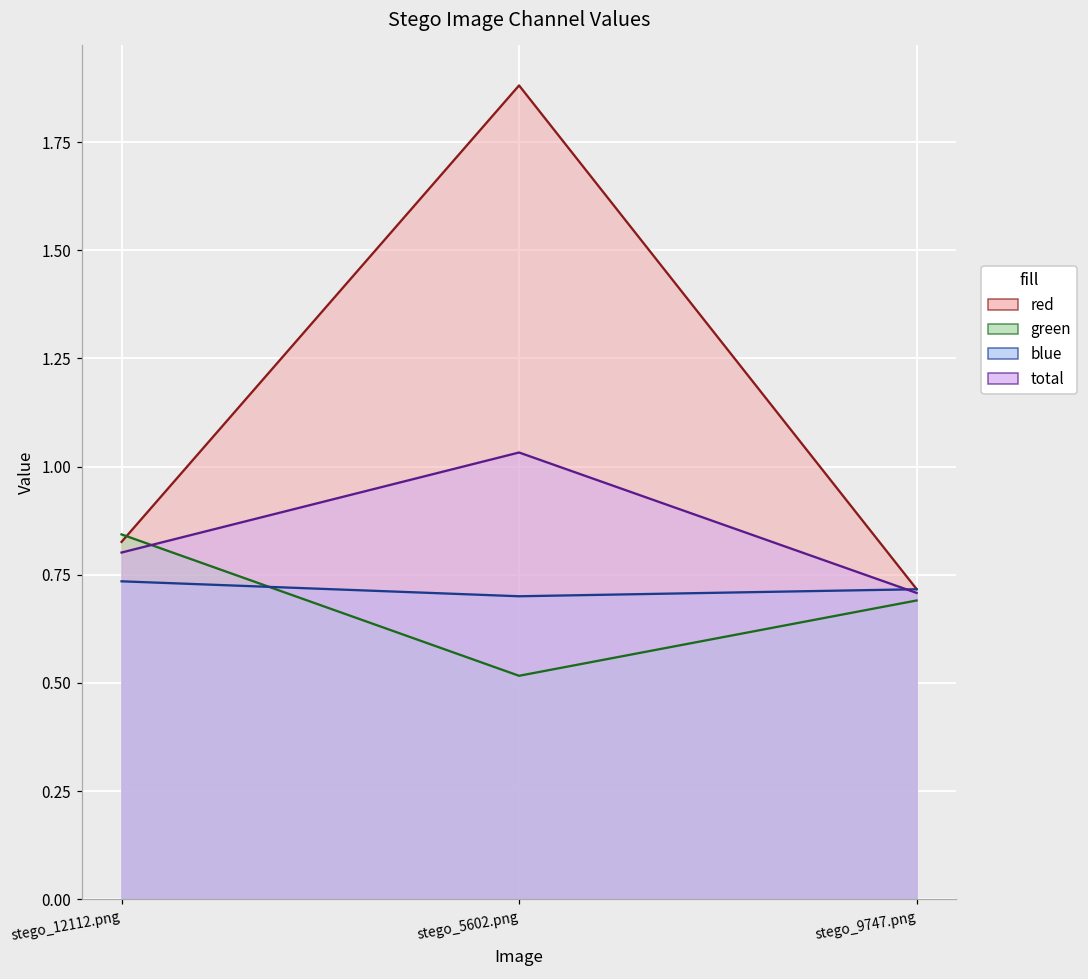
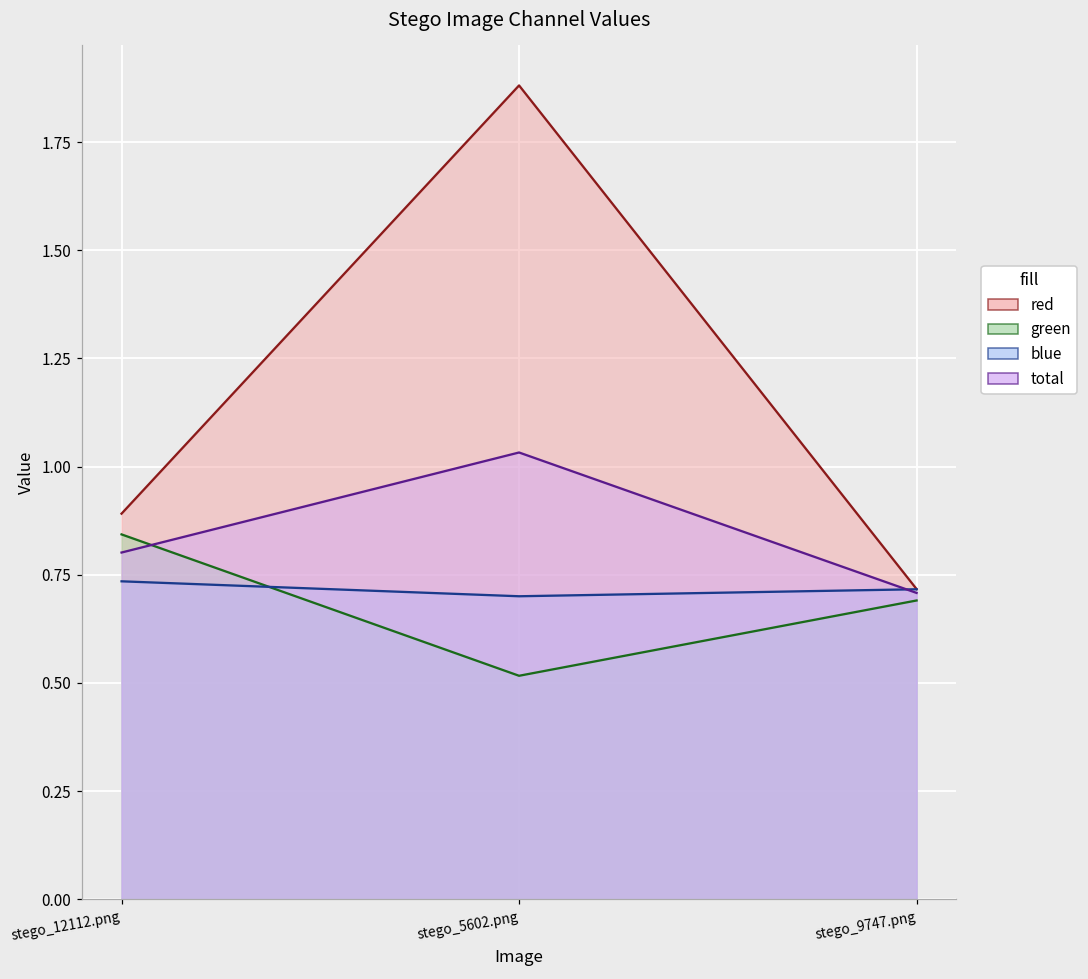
  {
    "red": {
-     "stego_12112.png": 0.83,
+     "stego_12112.png": 0.89,
      "stego_5602.png": 1.88
    }
  }
